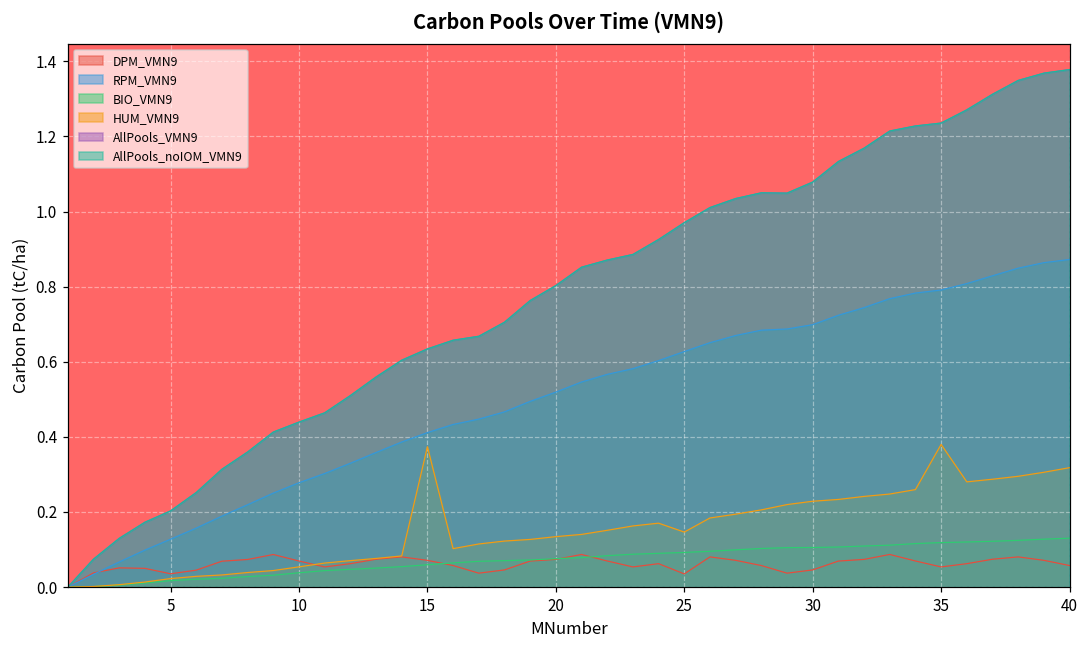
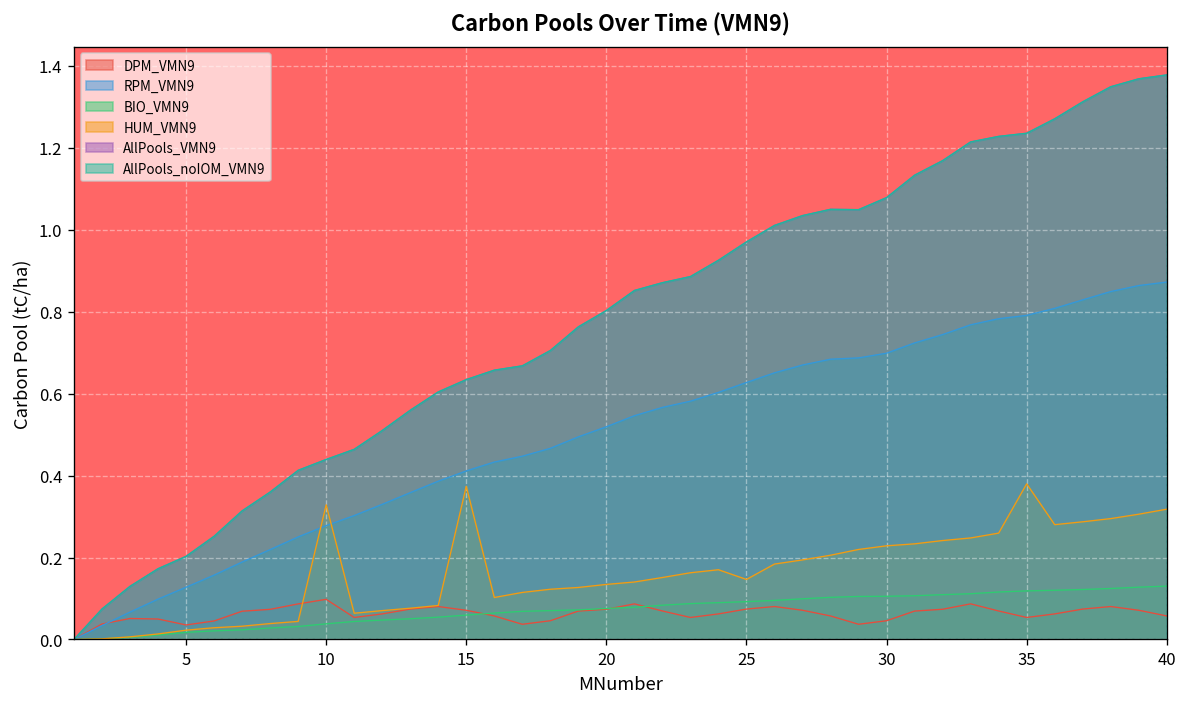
  {
    "DPM_VMN9": {
      "5": 0.04,
-     "10": 0.07,
+     "10": 0.10,
      "15": 0.07,
-     "25": 0.04,
+     "25": 0.07,
      "30": 0.05,
      "35": 0.05,
      "40": 0.06
    },
    "HUM_VMN9": {
-     "10": 0.05,
+     "10": 0.33,
      "15": 0.37,
      "20": 0.13,
      "25": 0.15,
      "30": 0.23,
      "35": 0.38,
      "40": 0.32
    }
  }
